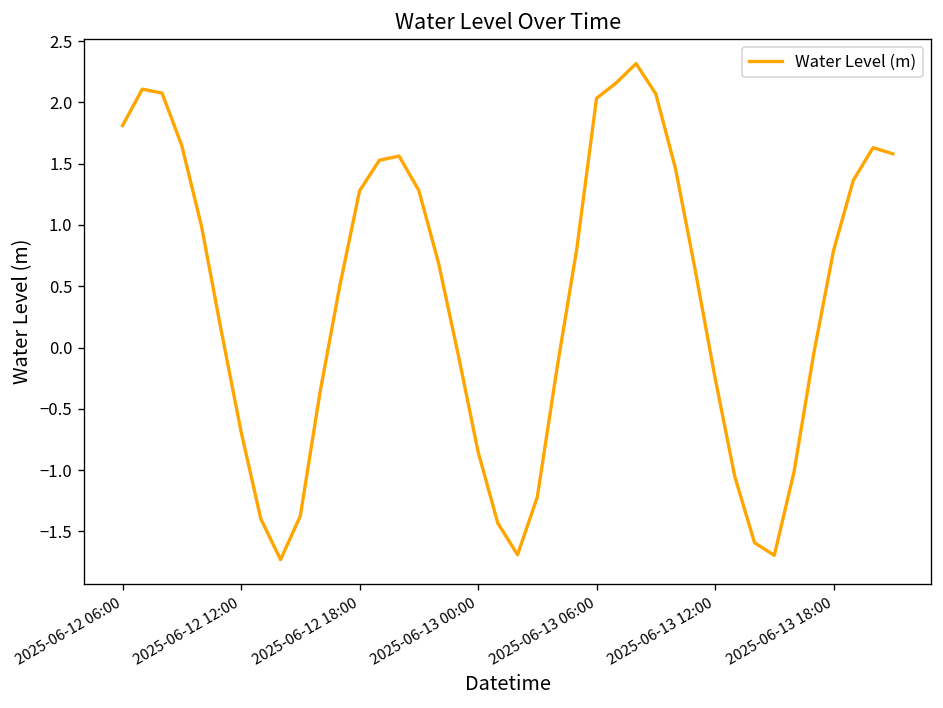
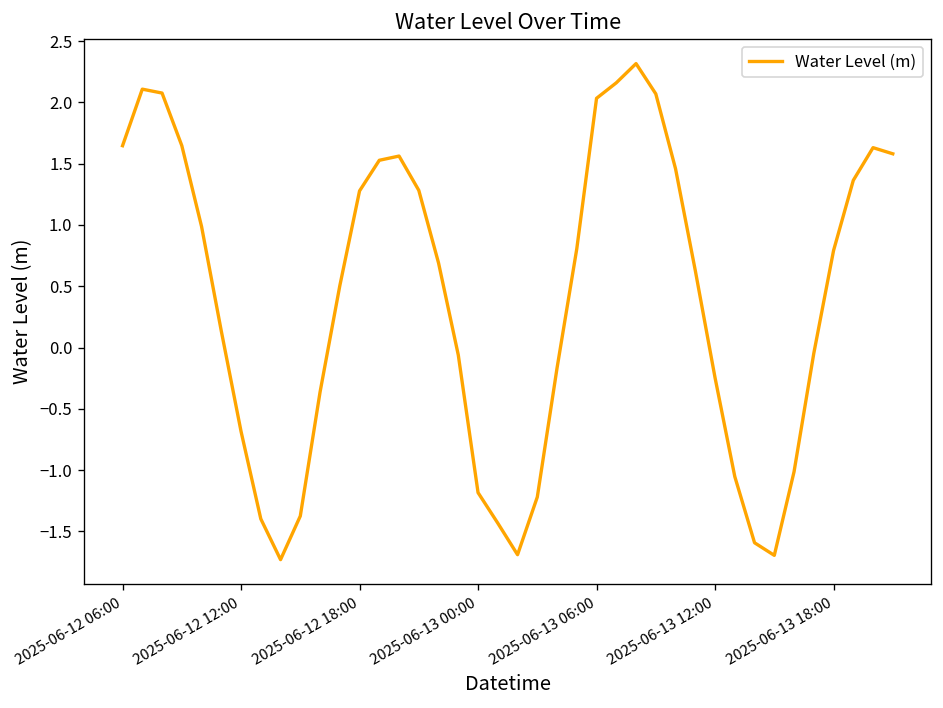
  {
-   "2025-06-12 06:00": 1.81,
+   "2025-06-12 06:00": 1.65,
    "2025-06-12 12:00": -0.68,
    "2025-06-12 18:00": 1.28,
-   "2025-06-13 00:00": -0.85,
+   "2025-06-13 00:00": -1.18,
    "2025-06-13 06:00": 2.03,
    "2025-06-13 12:00": -0.25,
    "2025-06-13 18:00": 0.79
  }
